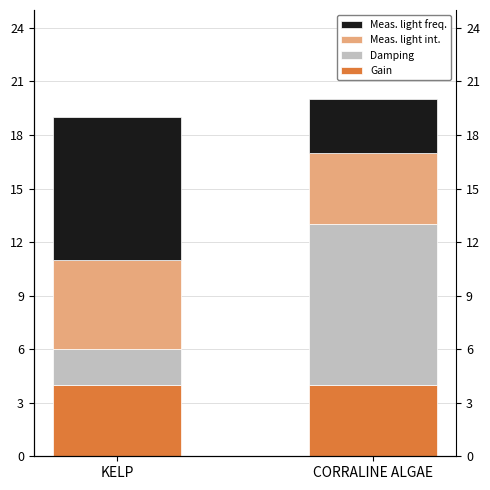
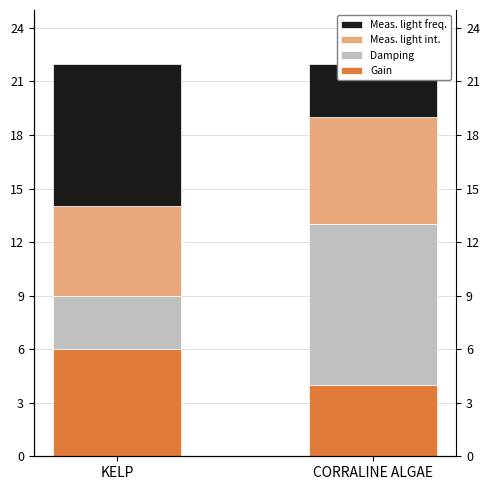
  {
    "Gain": {
-     "KELP": 4,
+     "KELP": 6,
      "CORRALINE ALGAE": 4
    },
    "Damping": {
-     "KELP": 2,
+     "KELP": 3,
      "CORRALINE ALGAE": 9
    },
    "Meas. light int.": {
      "KELP": 5,
-     "CORRALINE ALGAE": 4
+     "CORRALINE ALGAE": 6
    },
    "Meas. light freq.": {
      "KELP": 8
    }
  }
